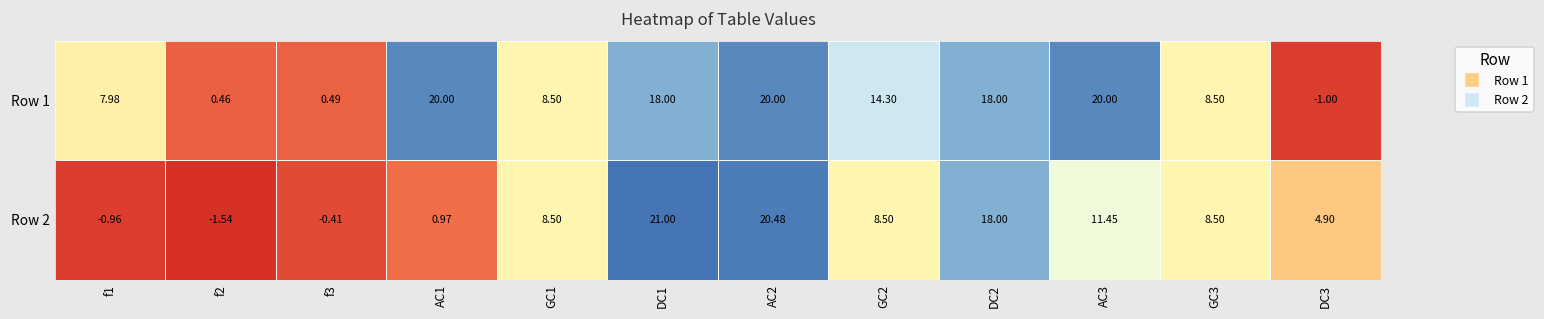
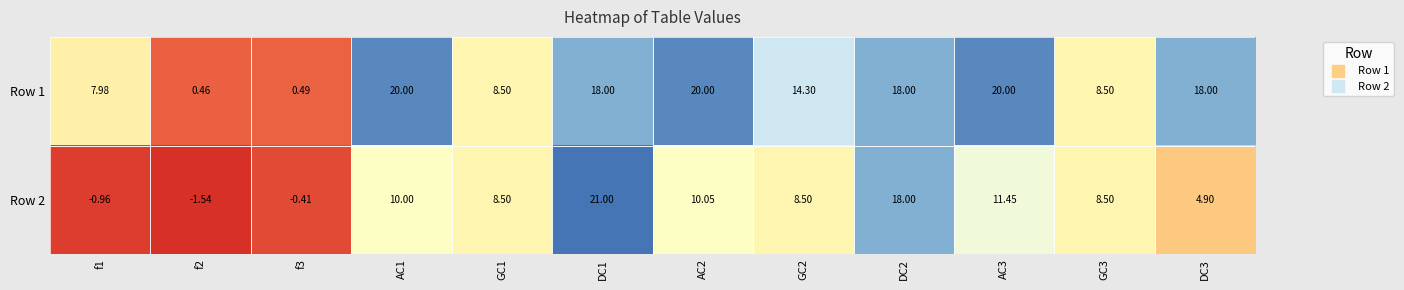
  {
    "Row 1": {
      "f1": 7.98,
      "f2": 0.46,
      "f3": 0.49,
      "AC1": 20.00,
      "GC1": 8.50,
      "DC1": 18.00,
      "AC2": 20.00,
      "GC2": 14.30,
      "DC2": 18.00,
      "AC3": 20.00,
      "GC3": 8.50,
-     "DC3": -1.00
+     "DC3": 18.00
    },
    "Row 2": {
      "f1": -0.96,
      "f2": -1.54,
      "f3": -0.41,
-     "AC1": 0.97,
+     "AC1": 10.00,
      "GC1": 8.50,
      "DC1": 21.00,
-     "AC2": 20.48,
+     "AC2": 10.05,
      "GC2": 8.50,
      "DC2": 18.00,
      "AC3": 11.45,
      "GC3": 8.50,
      "DC3": 4.90
    }
  }
